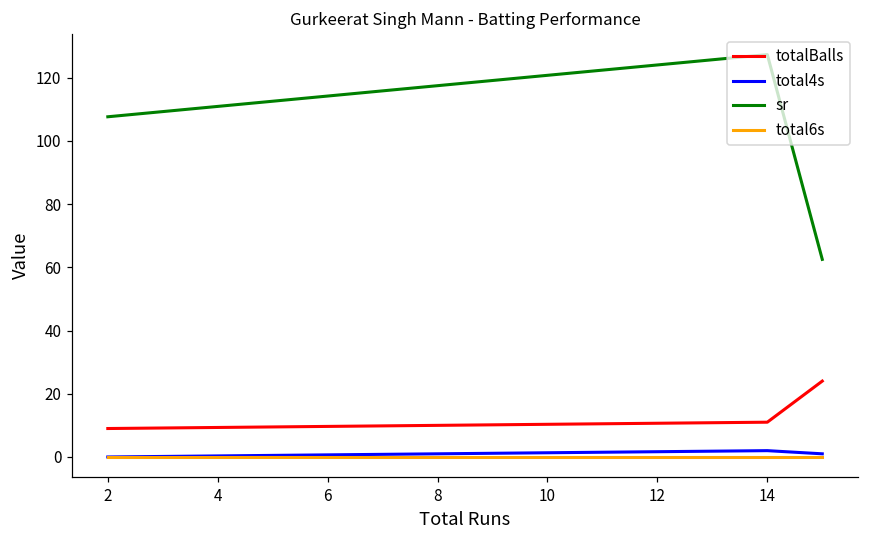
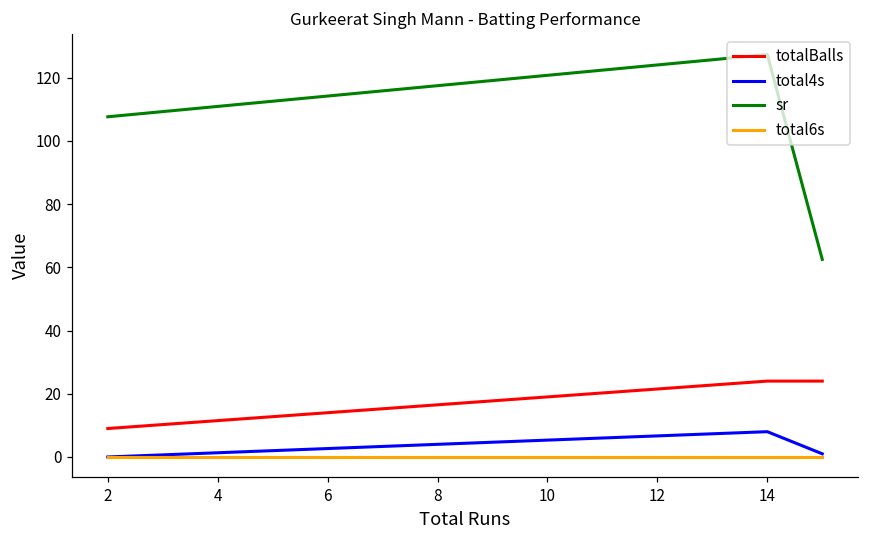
  {
    "totalBalls": {
      "2": 9,
-     "14": 11
+     "14": 24
    },
    "total4s": {
-     "14": 2
+     "14": 8
    },
    "sr": {
      "2": 108
    },
    "total6s": {
      "14": 0
    }
  }
